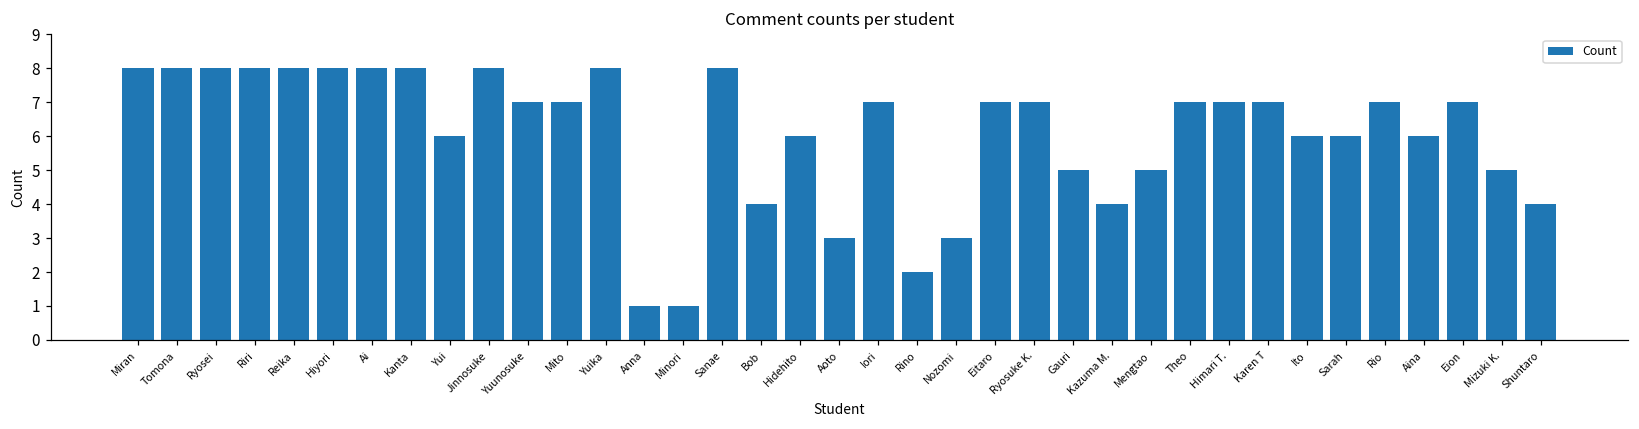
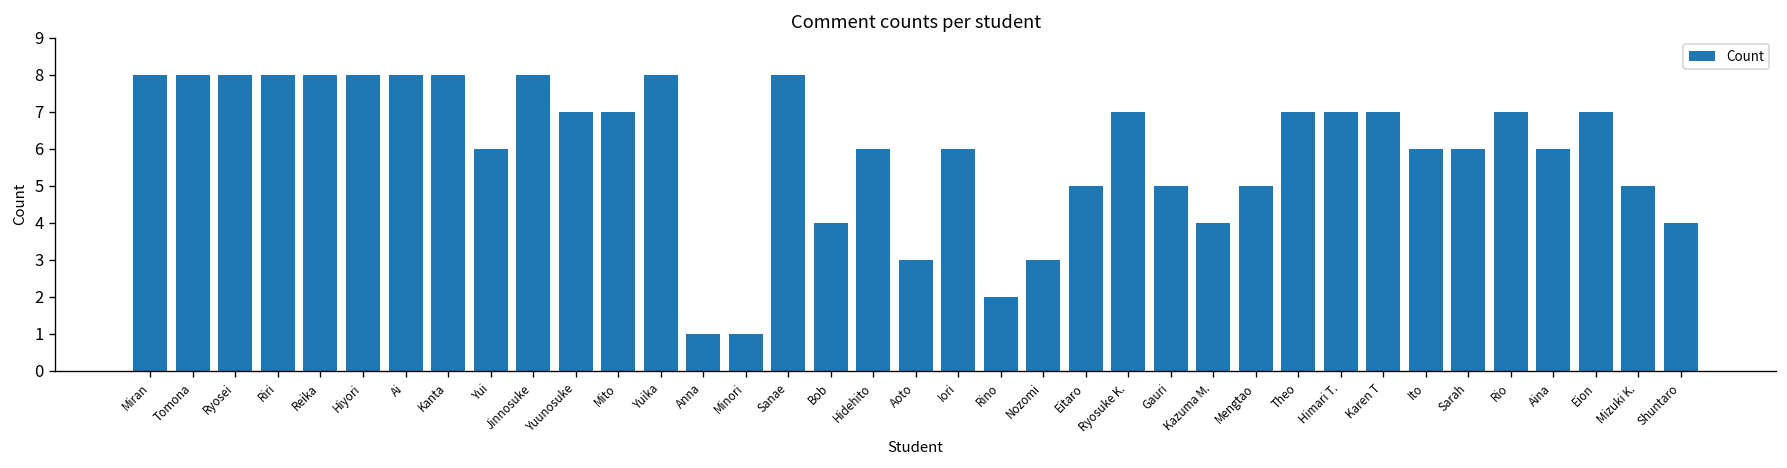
  {
    "Miran": 8,
    "Tomona": 8,
    "Ryosei": 8,
    "Riri": 8,
    "Reika": 8,
    "Hiyori": 8,
    "Ai": 8,
    "Kanta": 8,
    "Yui": 6,
    "Jinnosuke": 8,
    "Yuunosuke": 7,
    "Mito": 7,
    "Yuika": 8,
    "Anna": 1,
    "Minori": 1,
    "Sanae": 8,
    "Bob": 4,
    "Hidehito": 6,
    "Aoto": 3,
-   "Iori": 7,
+   "Iori": 6,
    "Rino": 2,
    "Nozomi": 3,
-   "Eitaro": 7,
+   "Eitaro": 5,
    "Ryosuke K.": 7,
    "Gauri": 5,
    "Kazuma M.": 4,
    "Mengtao": 5,
    "Theo": 7,
    "Himari T.": 7,
    "Karen T": 7,
    "Ito": 6,
    "Sarah": 6,
    "Rio": 7,
    "Aina": 6,
    "Eion": 7,
    "Mizuki K.": 5,
    "Shuntaro": 4
  }
